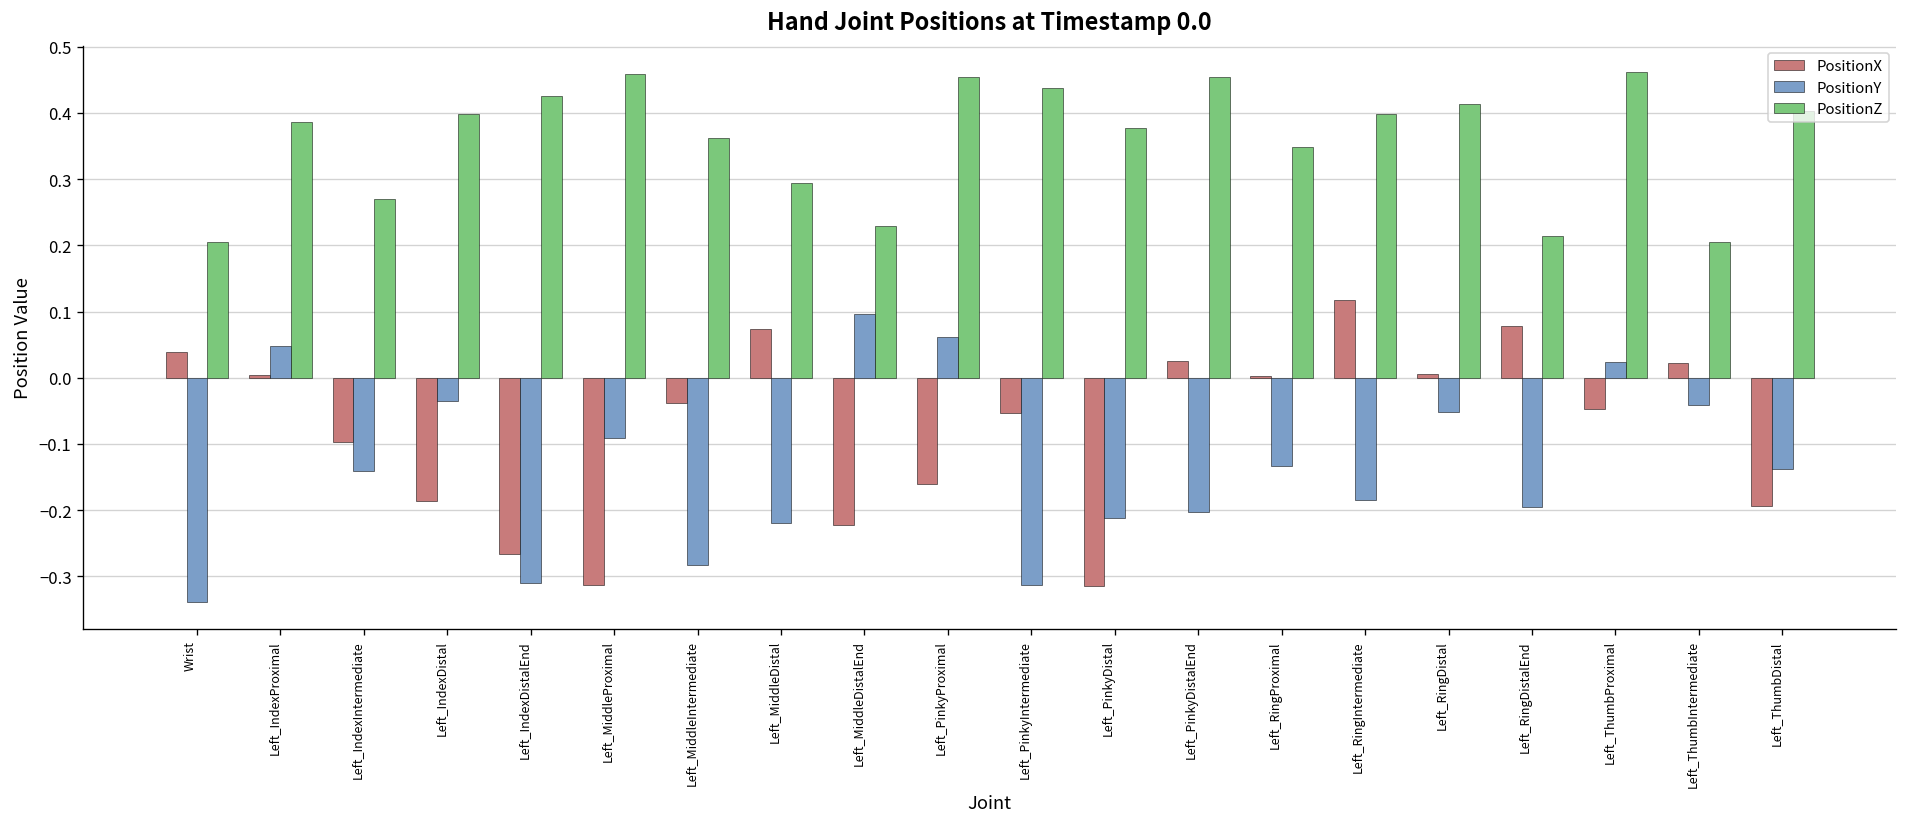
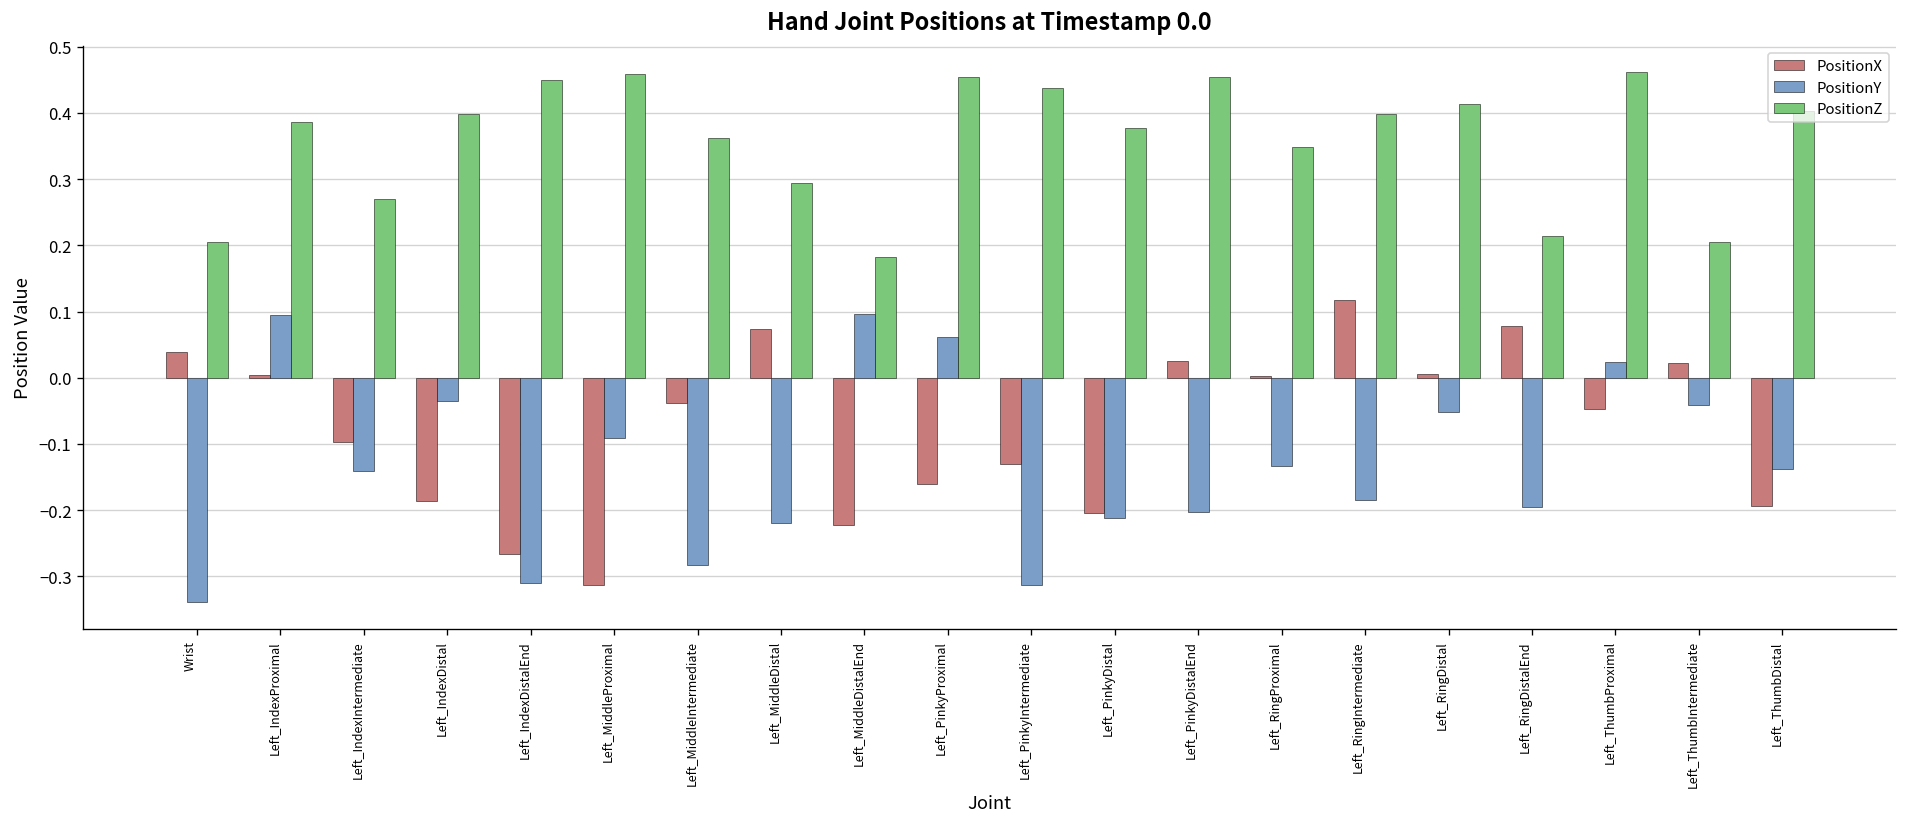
  {
    "PositionX": {
      "Wrist": 0.04,
      "Left_IndexIntermediate": -0.10,
      "Left_IndexDistal": -0.19,
      "Left_IndexDistalEnd": -0.27,
      "Left_MiddleProximal": -0.31,
      "Left_MiddleIntermediate": -0.04,
      "Left_MiddleDistal": 0.07,
      "Left_MiddleDistalEnd": -0.22,
      "Left_PinkyProximal": -0.16,
-     "Left_PinkyIntermediate": -0.05,
-     "Left_PinkyDistal": -0.31,
+     "Left_PinkyIntermediate": -0.13,
+     "Left_PinkyDistal": -0.20,
      "Left_PinkyDistalEnd": 0.03,
      "Left_RingIntermediate": 0.12,
      "Left_RingDistal": 0.01,
      "Left_RingDistalEnd": 0.08,
      "Left_ThumbProximal": -0.05,
      "Left_ThumbIntermediate": 0.02,
      "Left_ThumbDistal": -0.19
    },
    "PositionY": {
      "Wrist": -0.34,
-     "Left_IndexProximal": 0.05,
+     "Left_IndexProximal": 0.10,
      "Left_IndexIntermediate": -0.14,
      "Left_IndexDistal": -0.03,
      "Left_IndexDistalEnd": -0.31,
      "Left_MiddleProximal": -0.09,
      "Left_MiddleIntermediate": -0.28,
      "Left_MiddleDistal": -0.22,
      "Left_MiddleDistalEnd": 0.10,
      "Left_PinkyProximal": 0.06,
      "Left_PinkyIntermediate": -0.31,
      "Left_PinkyDistal": -0.21,
      "Left_PinkyDistalEnd": -0.20,
      "Left_RingProximal": -0.13,
      "Left_RingIntermediate": -0.19,
      "Left_RingDistal": -0.05,
      "Left_RingDistalEnd": -0.20,
      "Left_ThumbProximal": 0.02,
      "Left_ThumbIntermediate": -0.04,
      "Left_ThumbDistal": -0.14
    },
    "PositionZ": {
      "Wrist": 0.21,
      "Left_IndexProximal": 0.39,
      "Left_IndexIntermediate": 0.27,
      "Left_IndexDistal": 0.40,
-     "Left_IndexDistalEnd": 0.42,
+     "Left_IndexDistalEnd": 0.45,
      "Left_MiddleProximal": 0.46,
      "Left_MiddleIntermediate": 0.36,
      "Left_MiddleDistal": 0.29,
-     "Left_MiddleDistalEnd": 0.23,
+     "Left_MiddleDistalEnd": 0.18,
      "Left_PinkyProximal": 0.45,
      "Left_PinkyIntermediate": 0.44,
      "Left_PinkyDistal": 0.38,
      "Left_PinkyDistalEnd": 0.45,
      "Left_RingProximal": 0.35,
      "Left_RingIntermediate": 0.40,
      "Left_RingDistal": 0.41,
      "Left_RingDistalEnd": 0.21,
      "Left_ThumbProximal": 0.46,
      "Left_ThumbIntermediate": 0.20
    }
  }
